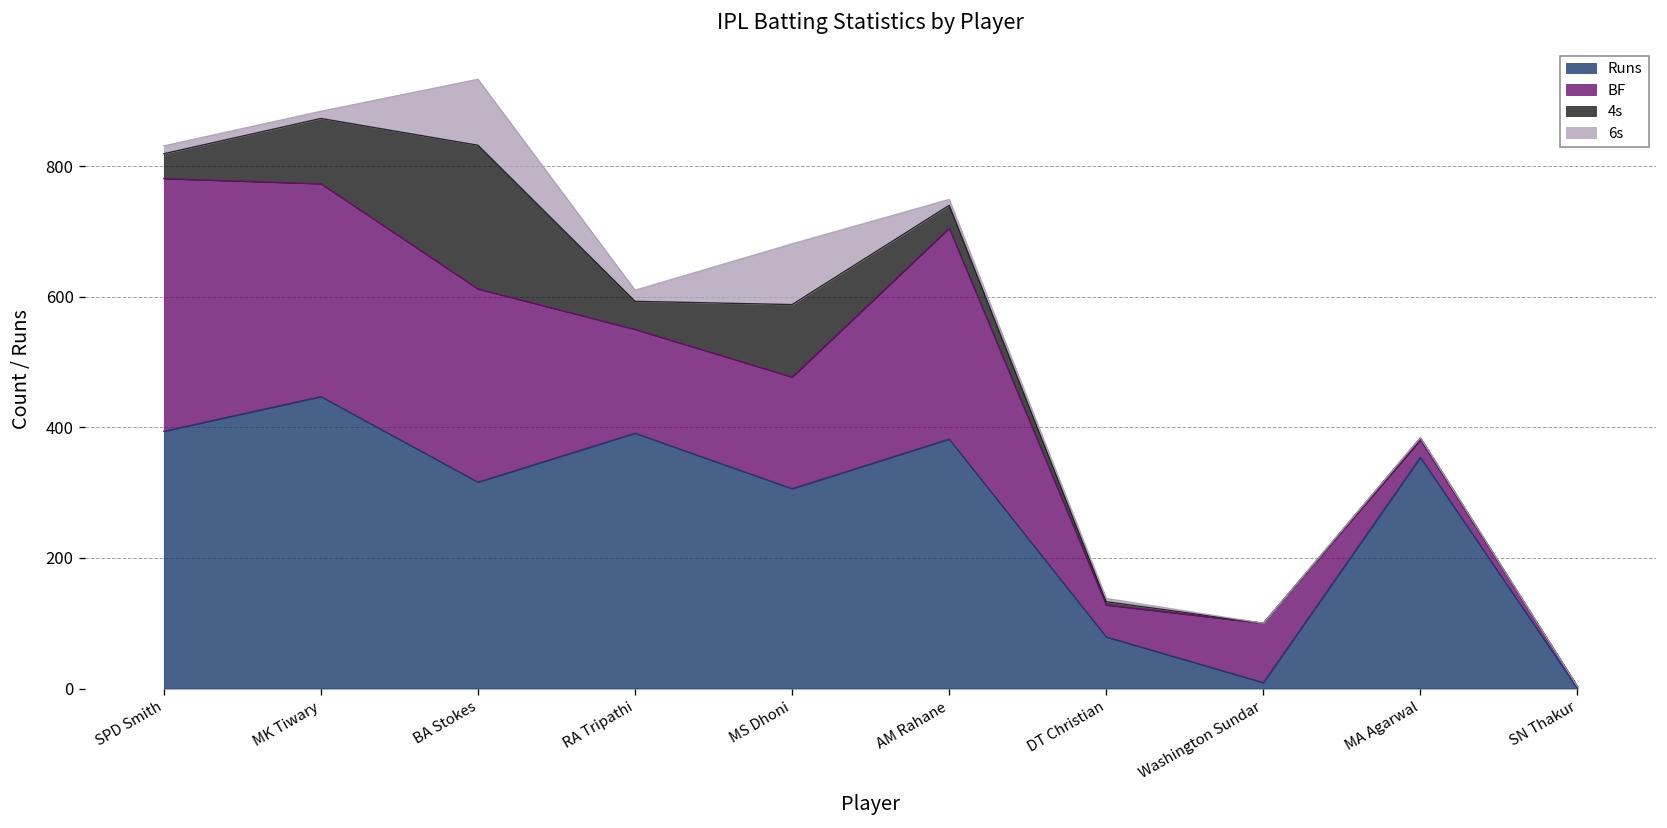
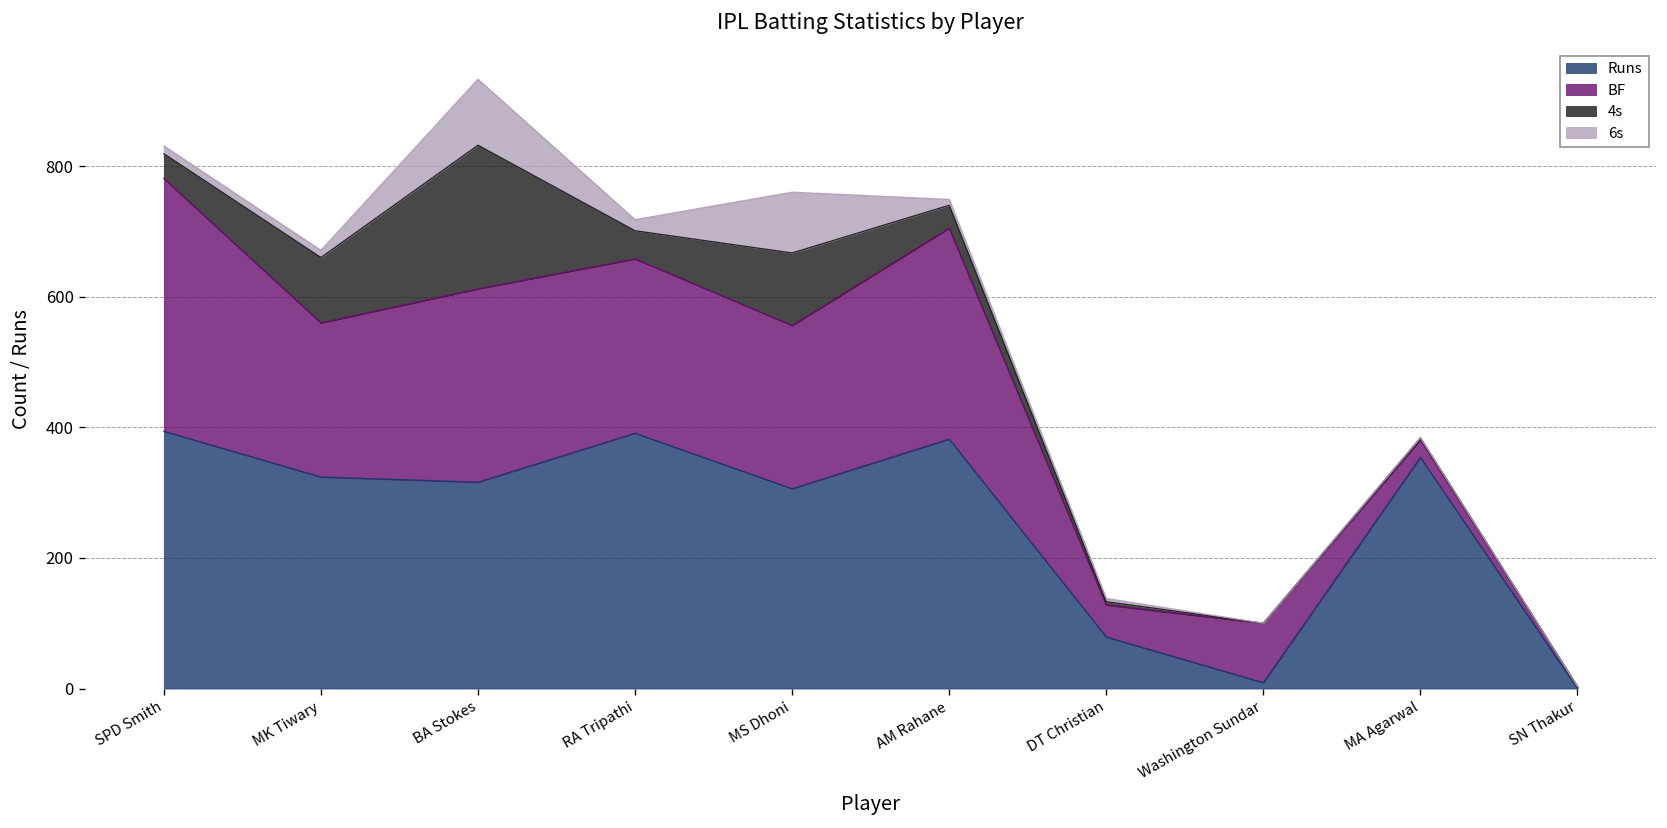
  {
    "Runs": {
      "SPD Smith": 390,
-     "MK Tiwary": 450,
+     "MK Tiwary": 320,
      "BA Stokes": 320,
      "RA Tripathi": 390,
      "MS Dhoni": 310,
      "AM Rahane": 380,
      "DT Christian": 80,
      "Washington Sundar": 10,
      "MA Agarwal": 350
    },
    "BF": {
      "SPD Smith": 390,
-     "MK Tiwary": 330,
+     "MK Tiwary": 240,
      "BA Stokes": 300,
-     "RA Tripathi": 160,
-     "MS Dhoni": 170,
+     "RA Tripathi": 270,
+     "MS Dhoni": 250,
      "AM Rahane": 320,
      "DT Christian": 50
    },
    "4s": {
      "SPD Smith": 40,
      "MK Tiwary": 100,
      "BA Stokes": 220,
      "RA Tripathi": 40,
      "MS Dhoni": 110,
      "AM Rahane": 40,
      "DT Christian": 10
    },
    "6s": {
      "SPD Smith": 10,
      "MK Tiwary": 10,
      "BA Stokes": 100,
      "RA Tripathi": 20,
      "MS Dhoni": 90,
      "AM Rahane": 10,
      "DT Christian": 10
    }
  }
